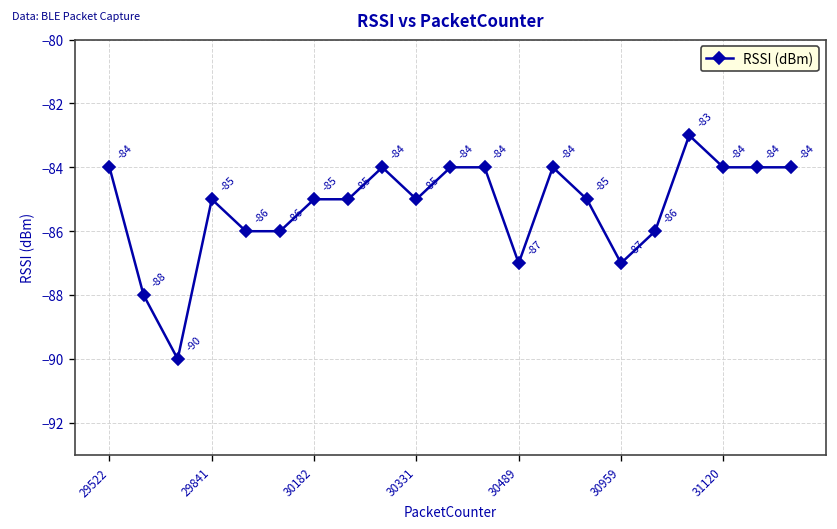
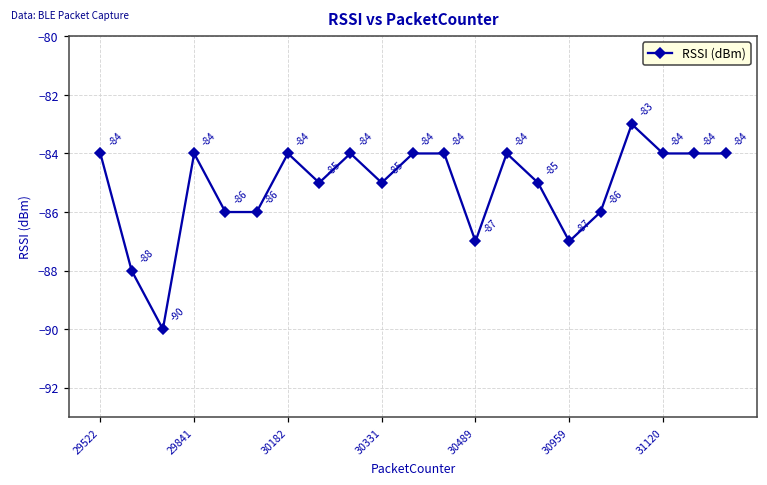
  {
    "29522": -84,
-   "29841": -85,
-   "30182": -85,
+   "29841": -84,
+   "30182": -84,
    "30331": -85,
    "30489": -87,
    "30959": -87,
    "31120": -84
  }
